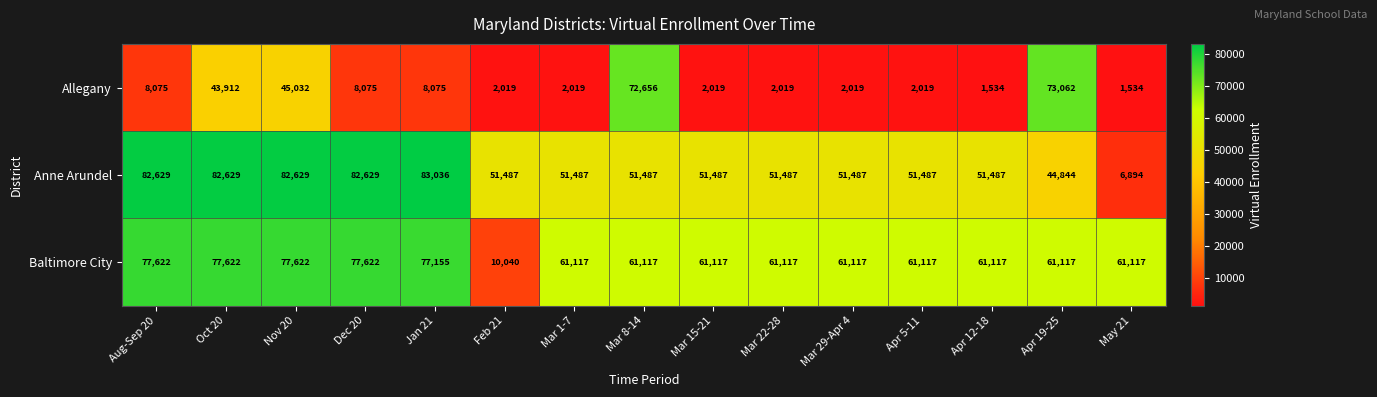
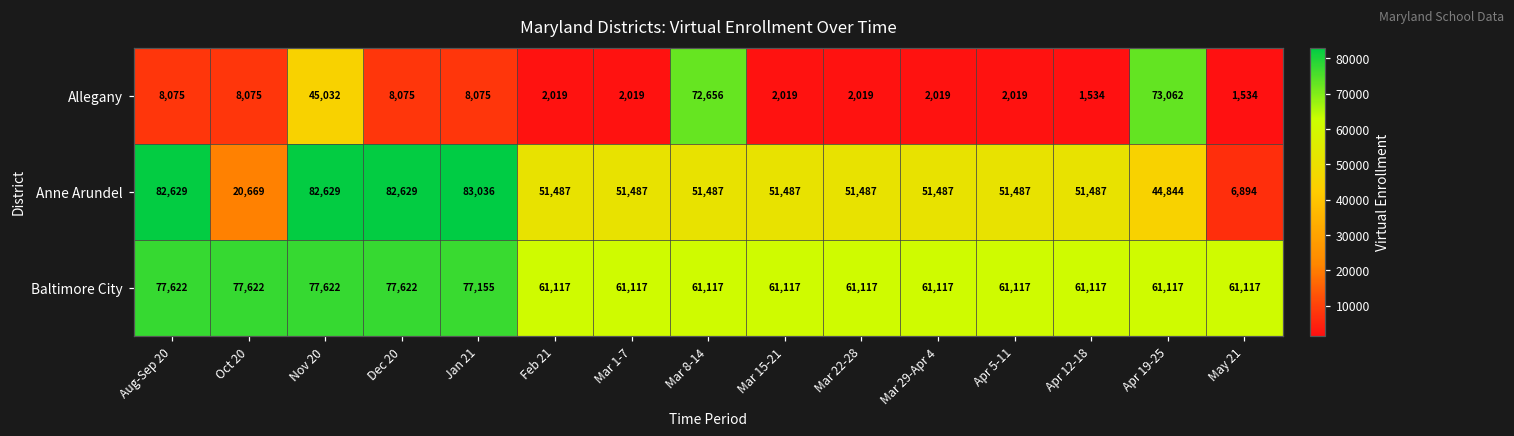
  {
    "Allegany": {
      "Aug-Sep 20": "8,075",
-     "Oct 20": "43,912",
+     "Oct 20": "8,075",
      "Nov 20": "45,032",
      "Dec 20": "8,075",
      "Jan 21": "8,075",
      "Feb 21": "2,019",
      "Mar 1-7": "2,019",
      "Mar 8-14": "72,656",
      "Mar 15-21": "2,019",
      "Mar 22-28": "2,019",
      "Mar 29-Apr 4": "2,019",
      "Apr 5-11": "2,019",
      "Apr 12-18": "1,534",
      "Apr 19-25": "73,062",
      "May 21": "1,534"
    },
    "Anne Arundel": {
      "Aug-Sep 20": "82,629",
-     "Oct 20": "82,629",
+     "Oct 20": "20,669",
      "Nov 20": "82,629",
      "Dec 20": "82,629",
      "Jan 21": "83,036",
      "Feb 21": "51,487",
      "Mar 1-7": "51,487",
      "Mar 8-14": "51,487",
      "Mar 15-21": "51,487",
      "Mar 22-28": "51,487",
      "Mar 29-Apr 4": "51,487",
      "Apr 5-11": "51,487",
      "Apr 12-18": "51,487",
      "Apr 19-25": "44,844",
      "May 21": "6,894"
    },
    "Baltimore City": {
      "Aug-Sep 20": "77,622",
      "Oct 20": "77,622",
      "Nov 20": "77,622",
      "Dec 20": "77,622",
      "Jan 21": "77,155",
-     "Feb 21": "10,040",
+     "Feb 21": "61,117",
      "Mar 1-7": "61,117",
      "Mar 8-14": "61,117",
      "Mar 15-21": "61,117",
      "Mar 22-28": "61,117",
      "Mar 29-Apr 4": "61,117",
      "Apr 5-11": "61,117",
      "Apr 12-18": "61,117",
      "Apr 19-25": "61,117",
      "May 21": "61,117"
    }
  }
